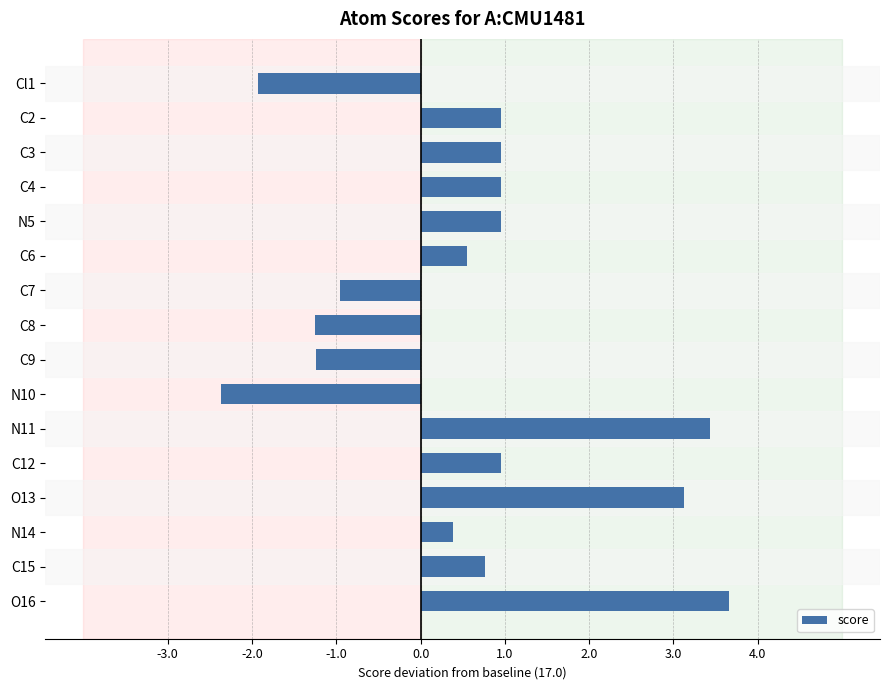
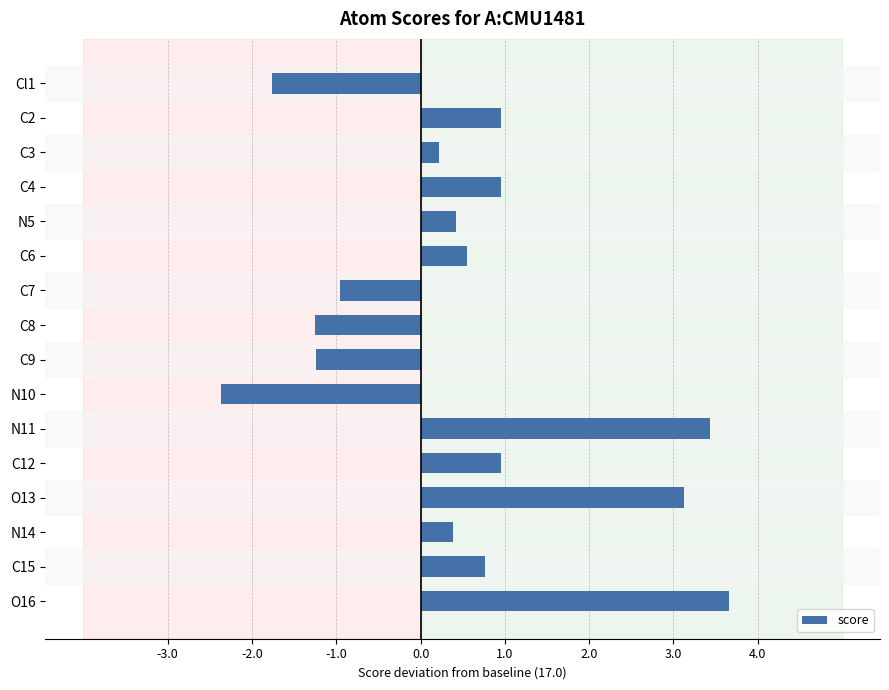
  {
-   "Cl1": -1.9,
+   "Cl1": -1.8,
    "C2": 1.0,
-   "C3": 1.0,
+   "C3": 0.2,
    "C4": 1.0,
-   "N5": 1.0,
+   "N5": 0.4,
    "C6": 0.5,
    "C7": -1.0,
    "C8": -1.3,
    "C9": -1.2,
    "N10": -2.4,
    "N11": 3.4,
    "C12": 1.0,
    "O13": 3.1,
    "N14": 0.4,
    "C15": 0.8,
    "O16": 3.7
  }
